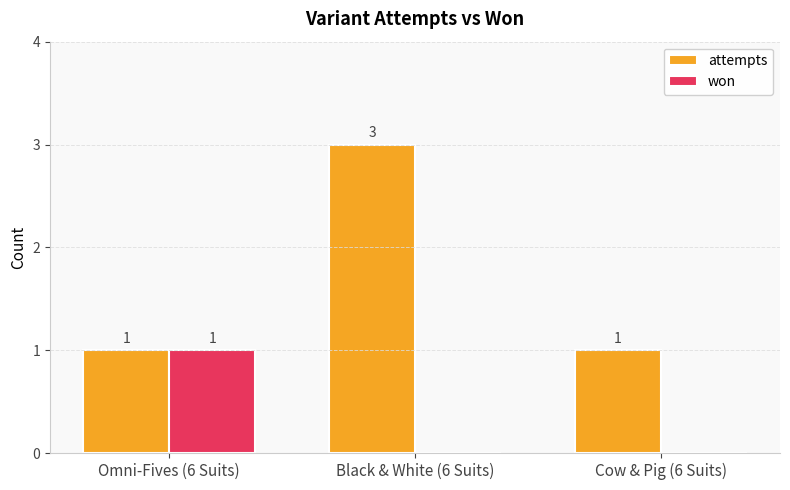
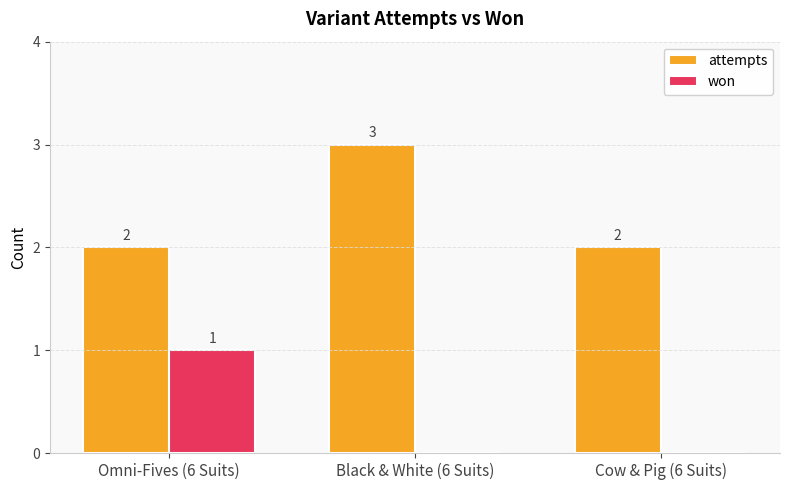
  {
    "attempts": {
-     "Omni-Fives (6 Suits)": 1,
+     "Omni-Fives (6 Suits)": 2,
      "Black & White (6 Suits)": 3,
-     "Cow & Pig (6 Suits)": 1
+     "Cow & Pig (6 Suits)": 2
    },
    "won": {
      "Omni-Fives (6 Suits)": 1
    }
  }
